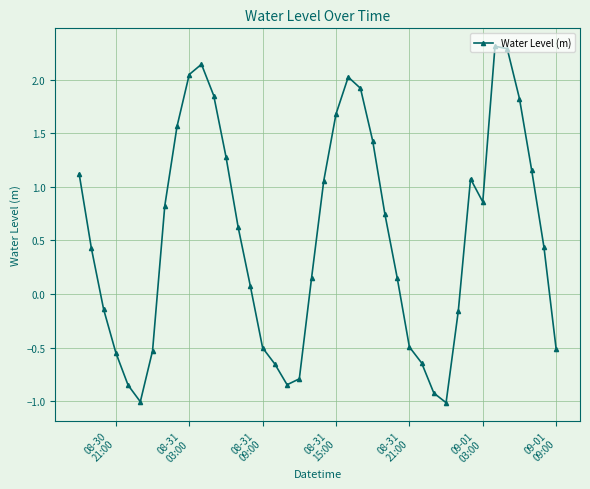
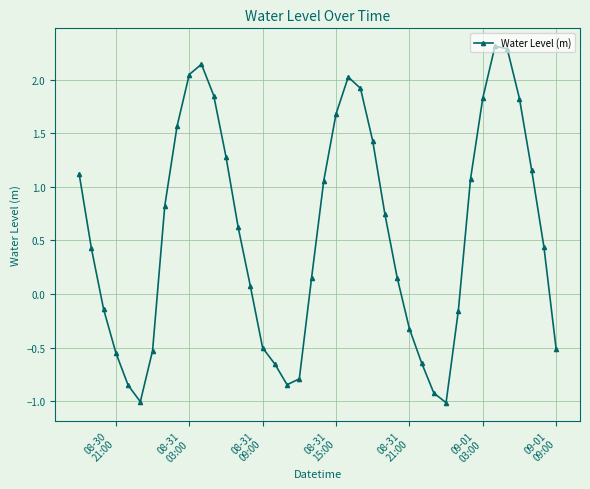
  {
    "08-30 21:00": -0.55,
    "08-31 03:00": 2.05,
    "08-31 09:00": -0.50,
    "08-31 15:00": 1.68,
-   "08-31 21:00": -0.49,
-   "09-01 03:00": 0.86,
+   "08-31 21:00": -0.32,
+   "09-01 03:00": 1.83,
    "09-01 09:00": -0.51
  }
